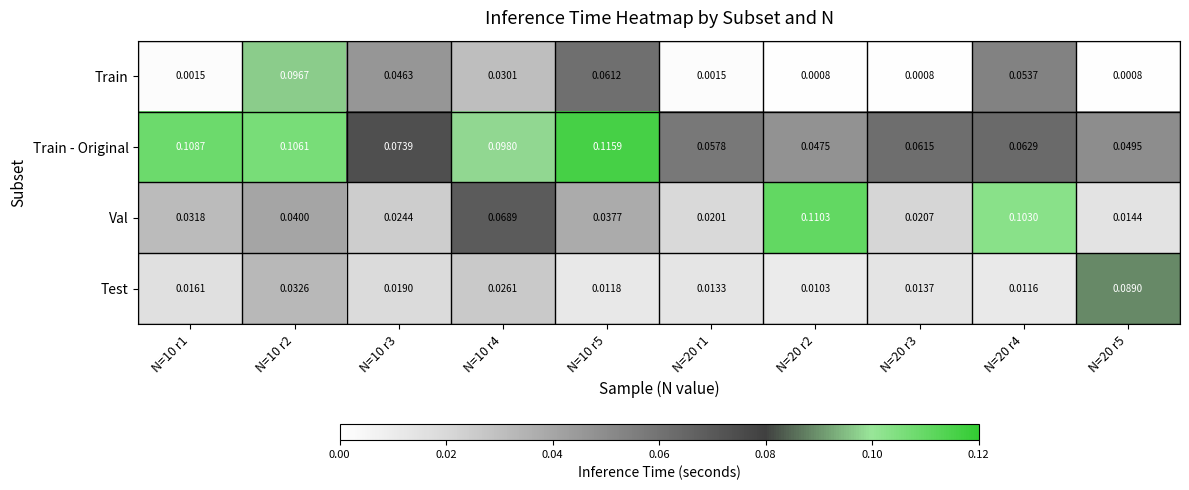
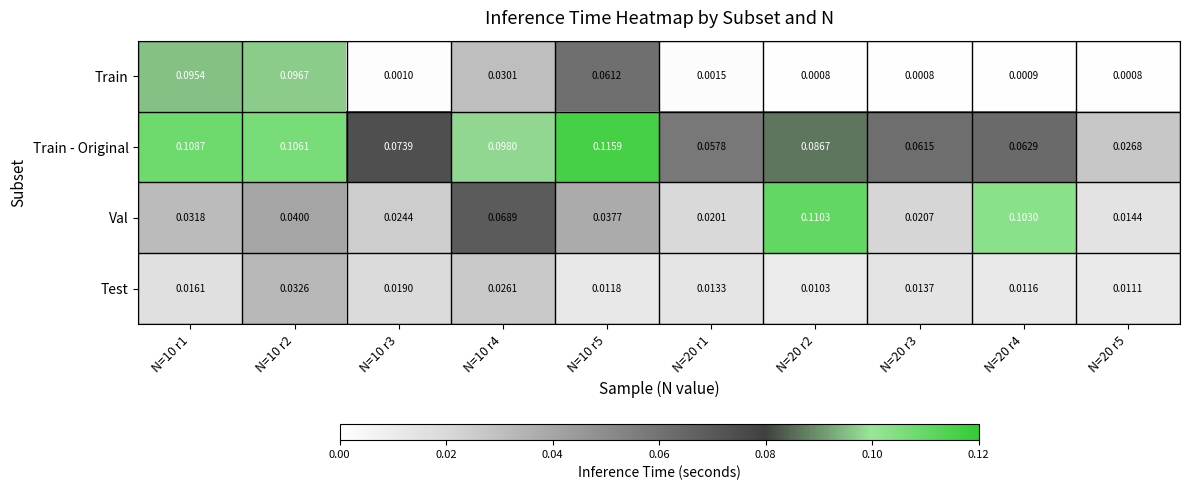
  {
    "Train": {
-     "N=10 r1": 0.0015,
+     "N=10 r1": 0.0954,
      "N=10 r2": 0.0967,
-     "N=10 r3": 0.0463,
+     "N=10 r3": 0.0010,
      "N=10 r4": 0.0301,
      "N=10 r5": 0.0612,
      "N=20 r1": 0.0015,
      "N=20 r2": 0.0008,
      "N=20 r3": 0.0008,
-     "N=20 r4": 0.0537,
+     "N=20 r4": 0.0009,
      "N=20 r5": 0.0008
    },
    "Train - Original": {
      "N=10 r1": 0.1087,
      "N=10 r2": 0.1061,
      "N=10 r3": 0.0739,
      "N=10 r4": 0.0980,
      "N=10 r5": 0.1159,
      "N=20 r1": 0.0578,
-     "N=20 r2": 0.0475,
+     "N=20 r2": 0.0867,
      "N=20 r3": 0.0615,
      "N=20 r4": 0.0629,
-     "N=20 r5": 0.0495
+     "N=20 r5": 0.0268
    },
    "Val": {
      "N=10 r1": 0.0318,
      "N=10 r2": 0.0400,
      "N=10 r3": 0.0244,
      "N=10 r4": 0.0689,
      "N=10 r5": 0.0377,
      "N=20 r1": 0.0201,
      "N=20 r2": 0.1103,
      "N=20 r3": 0.0207,
      "N=20 r4": 0.1030,
      "N=20 r5": 0.0144
    },
    "Test": {
      "N=10 r1": 0.0161,
      "N=10 r2": 0.0326,
      "N=10 r3": 0.0190,
      "N=10 r4": 0.0261,
      "N=10 r5": 0.0118,
      "N=20 r1": 0.0133,
      "N=20 r2": 0.0103,
      "N=20 r3": 0.0137,
      "N=20 r4": 0.0116,
-     "N=20 r5": 0.0890
+     "N=20 r5": 0.0111
    }
  }
